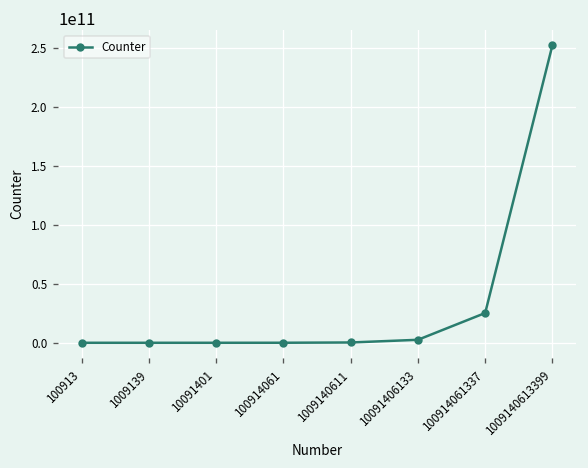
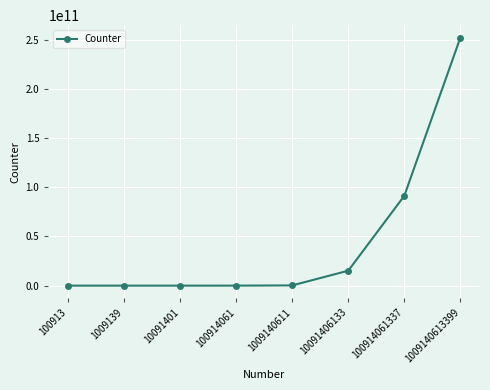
  {
    "100913": 0,
    "1009139": 0,
    "10091401": 0,
    "100914061": 0,
    "1009140611": 0,
-   "10091406133": 0,
-   "100914061337": 30000000000,
+   "10091406133": 20000000000,
+   "100914061337": 90000000000,
    "1009140613399": 250000000000
  }
